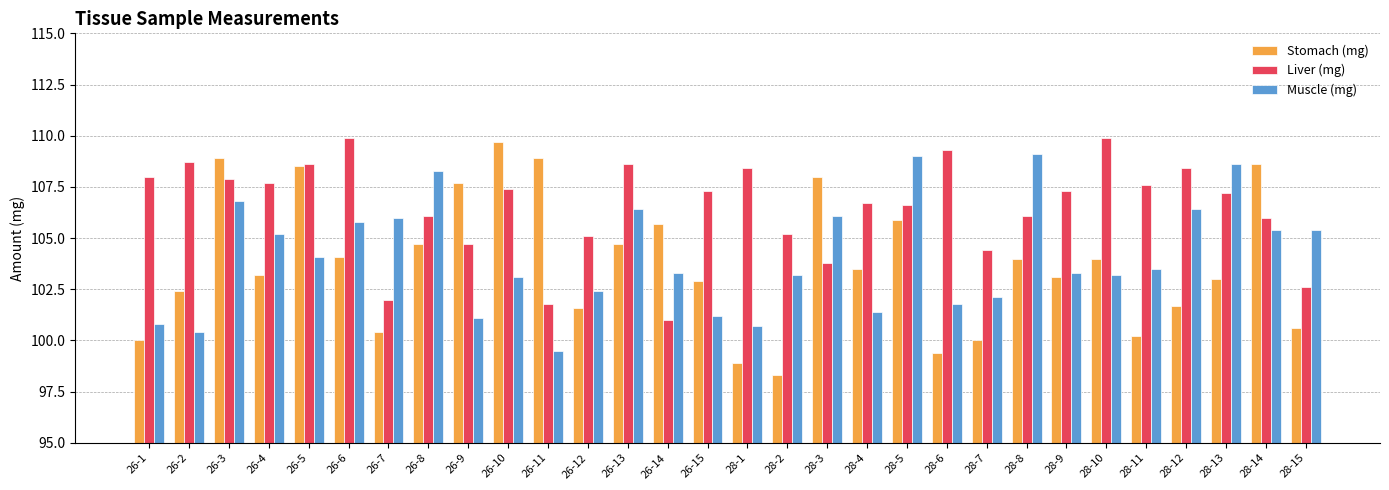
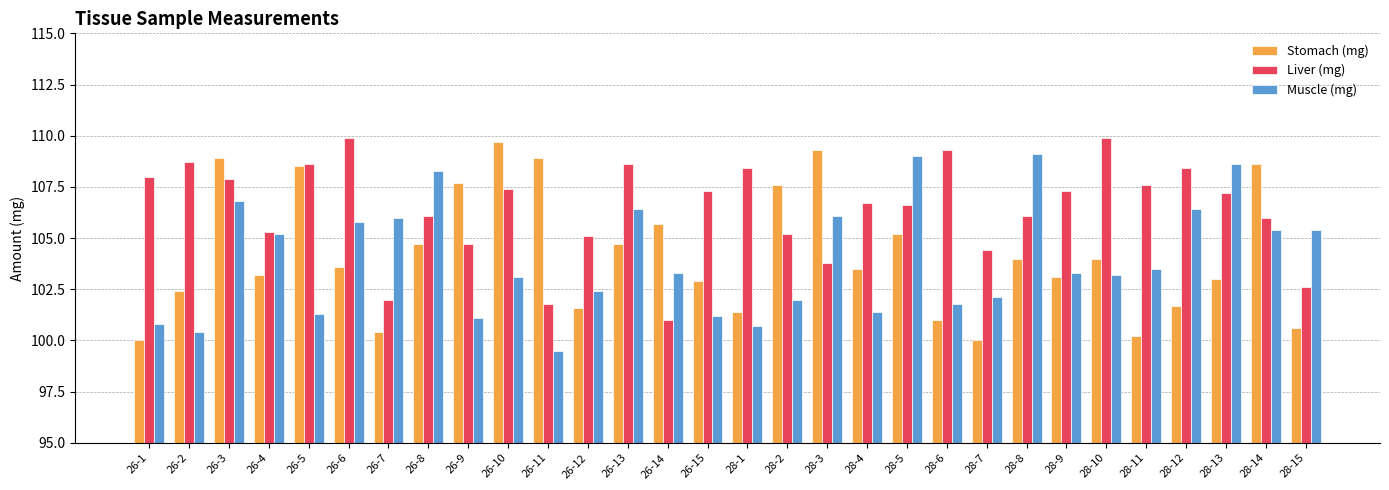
  {
    "Stomach (mg)": {
      "26-1": 100.0,
      "26-2": 102.4,
      "26-3": 108.9,
      "26-4": 103.2,
      "26-5": 108.5,
-     "26-6": 104.1,
+     "26-6": 103.6,
      "26-7": 100.4,
      "26-8": 104.7,
      "26-9": 107.7,
      "26-10": 109.7,
      "26-11": 108.9,
      "26-12": 101.6,
      "26-13": 104.7,
      "26-14": 105.7,
      "26-15": 102.9,
-     "28-1": 98.9,
-     "28-2": 98.3,
-     "28-3": 108.0,
+     "28-1": 101.4,
+     "28-2": 107.6,
+     "28-3": 109.3,
      "28-4": 103.5,
-     "28-5": 105.9,
-     "28-6": 99.4,
+     "28-5": 105.2,
+     "28-6": 101.0,
      "28-7": 100.0,
      "28-8": 104.0,
      "28-9": 103.1,
      "28-10": 104.0,
      "28-11": 100.2,
      "28-12": 101.7,
      "28-13": 103.0,
      "28-14": 108.6,
      "28-15": 100.6
    },
    "Liver (mg)": {
      "26-1": 108.0,
      "26-2": 108.7,
      "26-3": 107.9,
-     "26-4": 107.7,
+     "26-4": 105.3,
      "26-5": 108.6,
      "26-6": 109.9,
      "26-7": 102.0,
      "26-8": 106.1,
      "26-9": 104.7,
      "26-10": 107.4,
      "26-11": 101.8,
      "26-12": 105.1,
      "26-13": 108.6,
      "26-14": 101.0,
      "26-15": 107.3,
      "28-1": 108.4,
      "28-2": 105.2,
      "28-3": 103.8,
      "28-4": 106.7,
      "28-5": 106.6,
      "28-6": 109.3,
      "28-7": 104.4,
      "28-8": 106.1,
      "28-9": 107.3,
      "28-10": 109.9,
      "28-11": 107.6,
      "28-12": 108.4,
      "28-13": 107.2,
      "28-14": 106.0,
      "28-15": 102.6
    },
    "Muscle (mg)": {
      "26-1": 100.8,
      "26-2": 100.4,
      "26-3": 106.8,
      "26-4": 105.2,
-     "26-5": 104.1,
+     "26-5": 101.3,
      "26-6": 105.8,
      "26-7": 106.0,
      "26-8": 108.3,
      "26-9": 101.1,
      "26-10": 103.1,
      "26-11": 99.5,
      "26-12": 102.4,
      "26-13": 106.4,
      "26-14": 103.3,
      "26-15": 101.2,
      "28-1": 100.7,
-     "28-2": 103.2,
+     "28-2": 102.0,
      "28-3": 106.1,
      "28-4": 101.4,
      "28-5": 109.0,
      "28-6": 101.8,
      "28-7": 102.1,
      "28-8": 109.1,
      "28-9": 103.3,
      "28-10": 103.2,
      "28-11": 103.5,
      "28-12": 106.4,
      "28-13": 108.6,
      "28-14": 105.4,
      "28-15": 105.4
    }
  }
